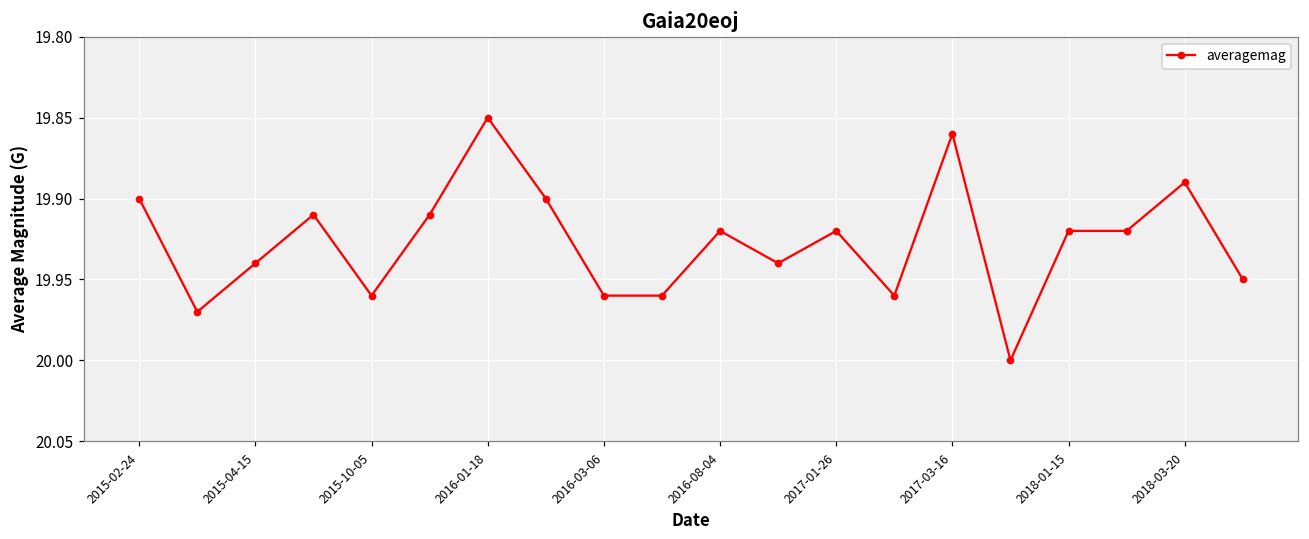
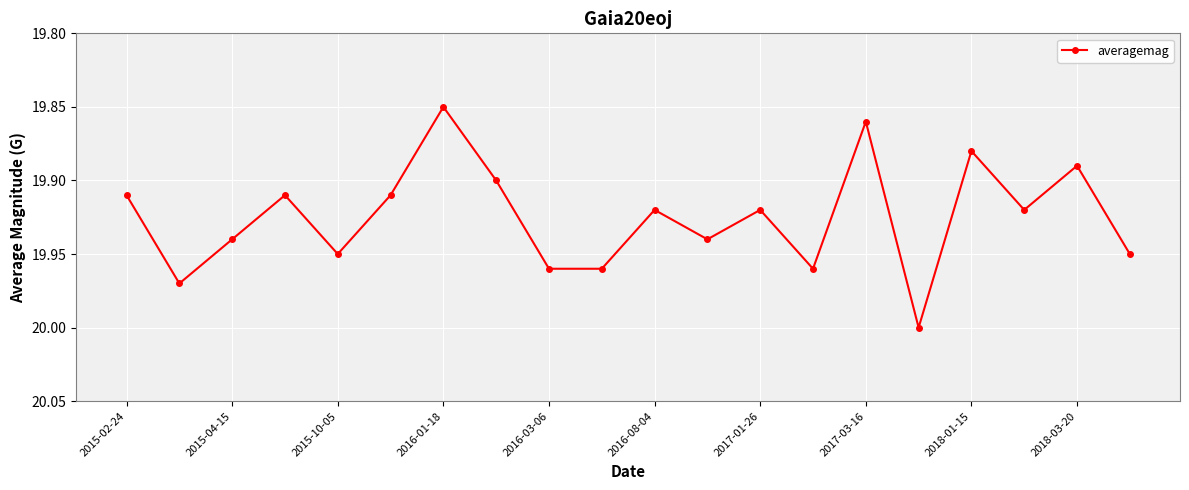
  {
-   "2015-02-24": 19.90,
+   "2015-02-24": 19.91,
    "2015-04-15": 19.94,
-   "2015-10-05": 19.96,
+   "2015-10-05": 19.95,
    "2016-01-18": 19.85,
    "2016-03-06": 19.96,
    "2016-08-04": 19.92,
    "2017-01-26": 19.92,
    "2017-03-16": 19.86,
-   "2018-01-15": 19.92,
+   "2018-01-15": 19.88,
    "2018-03-20": 19.89
  }
